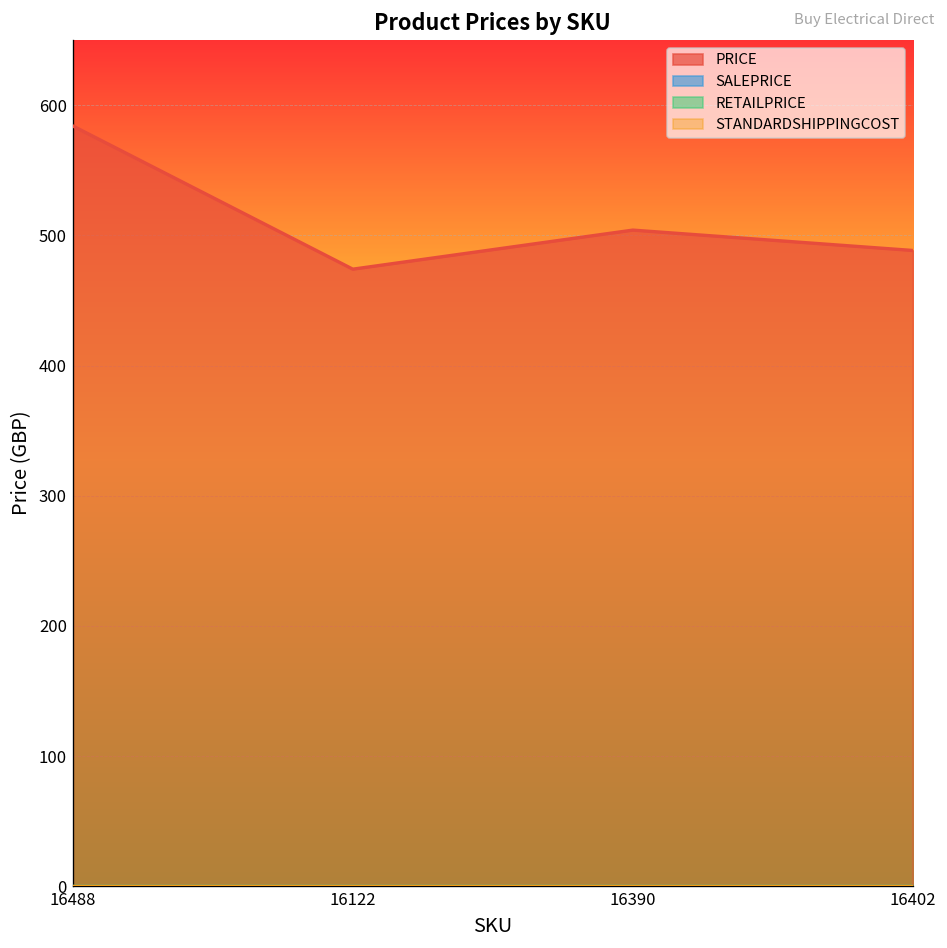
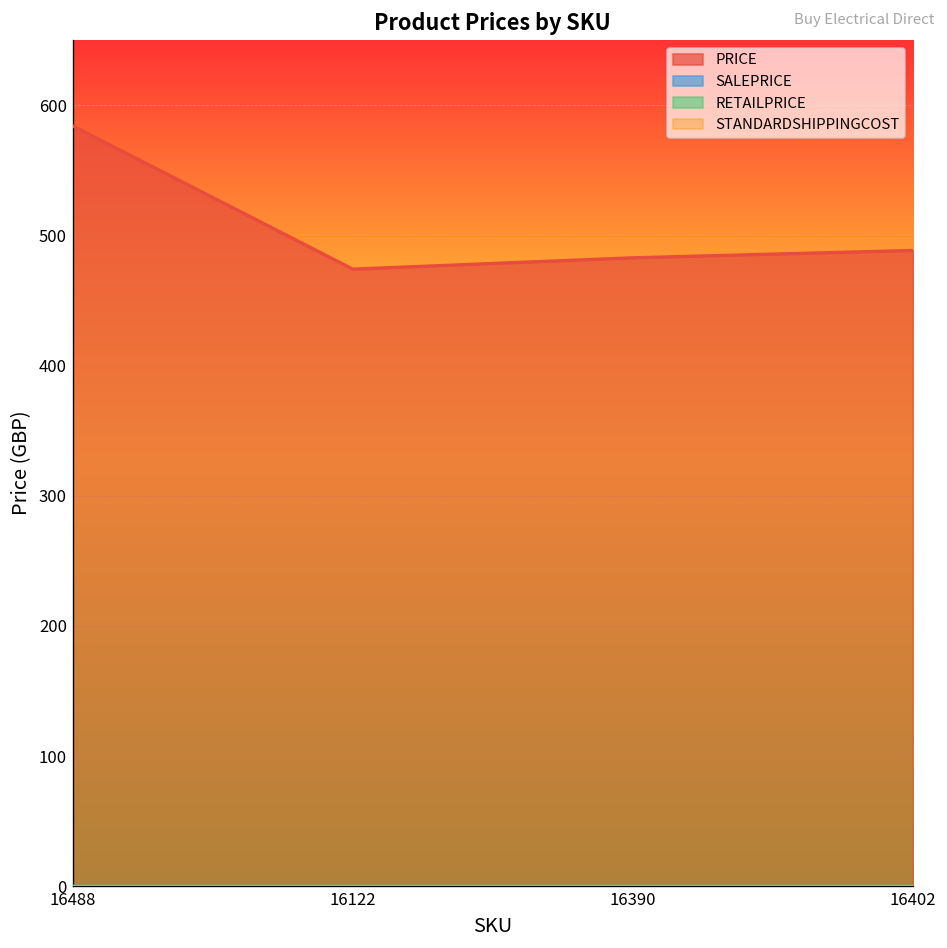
  {
    "PRICE": {
      "16488": 584,
      "16122": 474,
-     "16390": 504,
+     "16390": 483,
      "16402": 488
    },
    "STANDARDSHIPPINGCOST": {
      "16488": 0,
      "16122": 0,
      "16390": 0,
      "16402": 0
    }
  }
